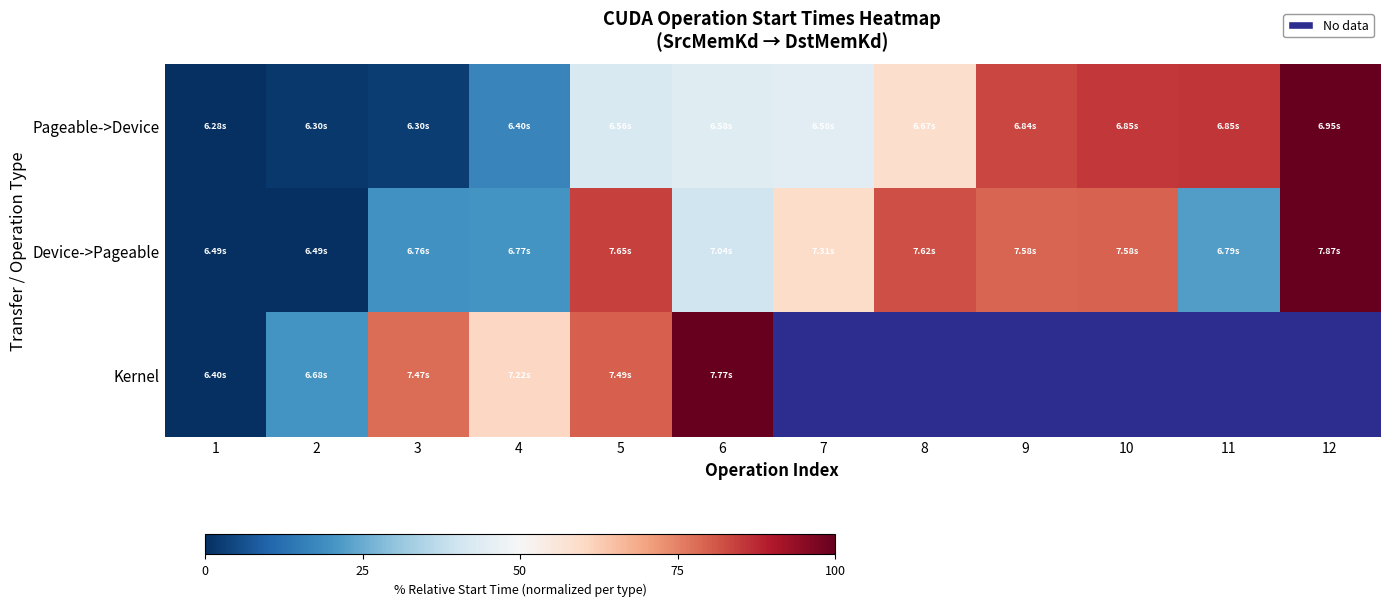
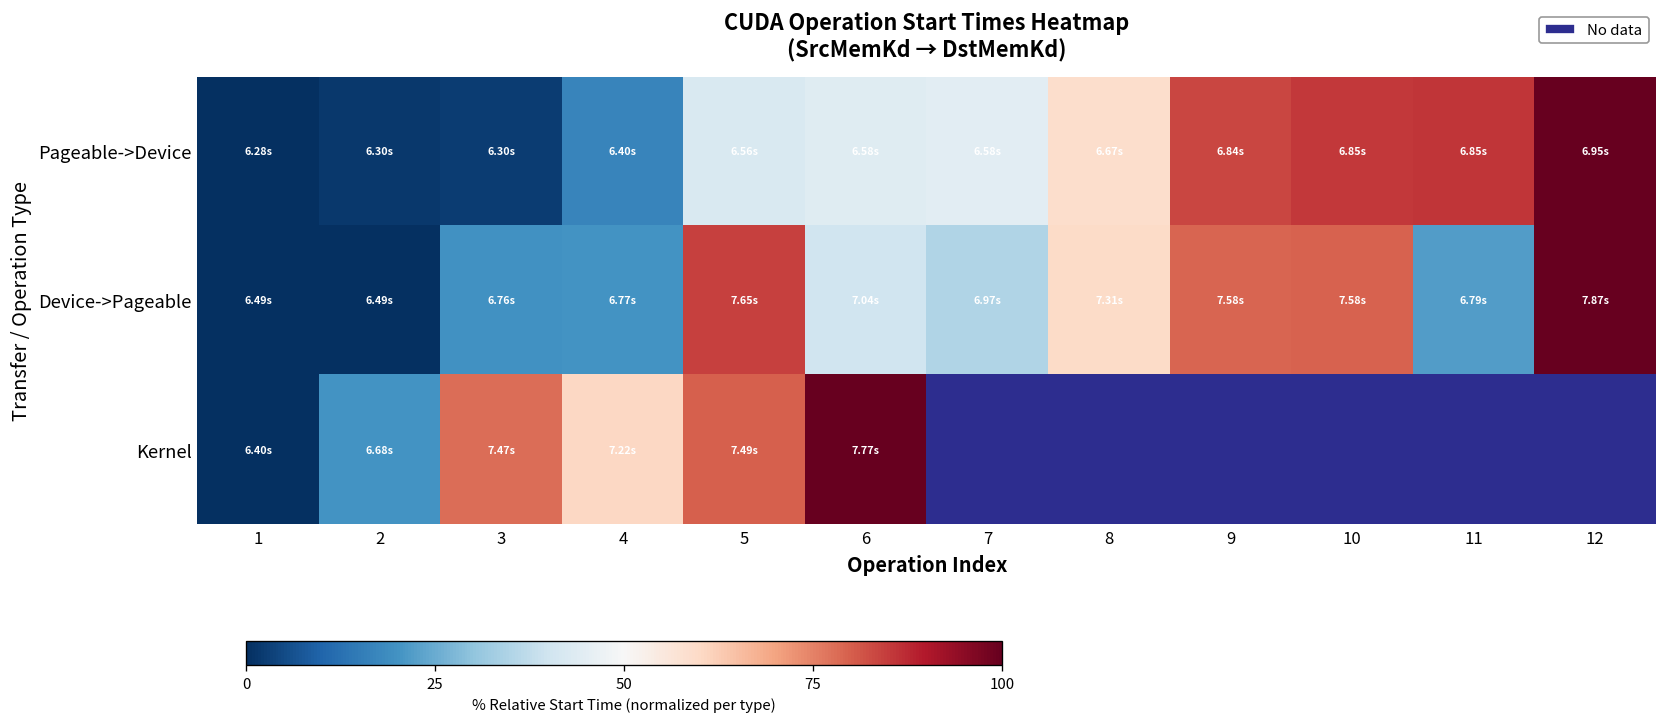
  {
    "Pageable->Device": {
      "1": "6.28s",
      "2": "6.30s",
      "3": "6.30s",
      "4": "6.40s",
      "8": "6.67s",
      "9": "6.84s",
      "10": "6.85s",
      "11": "6.85s",
      "12": "6.95s"
    },
    "Device->Pageable": {
      "1": "6.49s",
      "2": "6.49s",
      "3": "6.76s",
      "4": "6.77s",
      "5": "7.65s",
-     "7": "7.31s",
-     "8": "7.62s",
+     "7": "6.97s",
+     "8": "7.31s",
      "9": "7.58s",
      "10": "7.58s",
      "11": "6.79s",
      "12": "7.87s"
    },
    "Kernel": {
      "1": "6.40s",
      "2": "6.68s",
      "3": "7.47s",
      "4": "7.22s",
      "5": "7.49s",
      "6": "7.77s"
    }
  }
